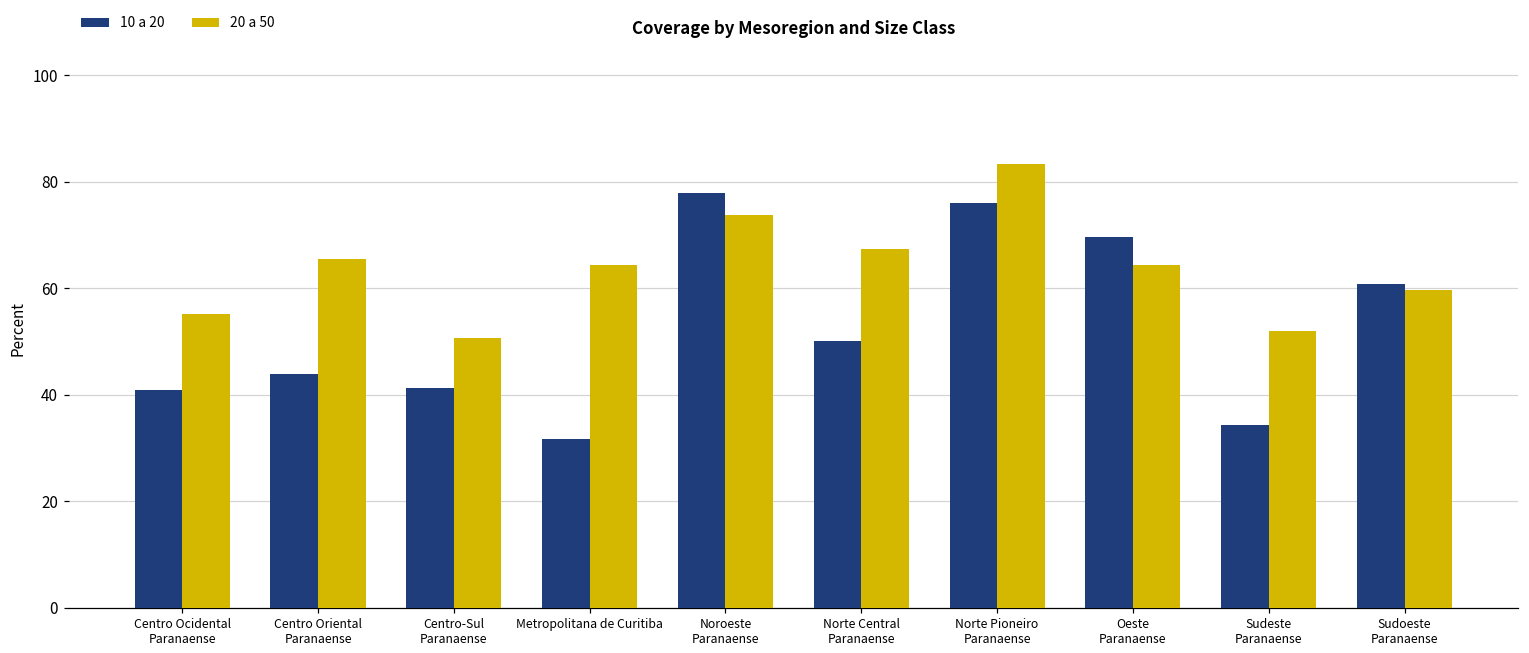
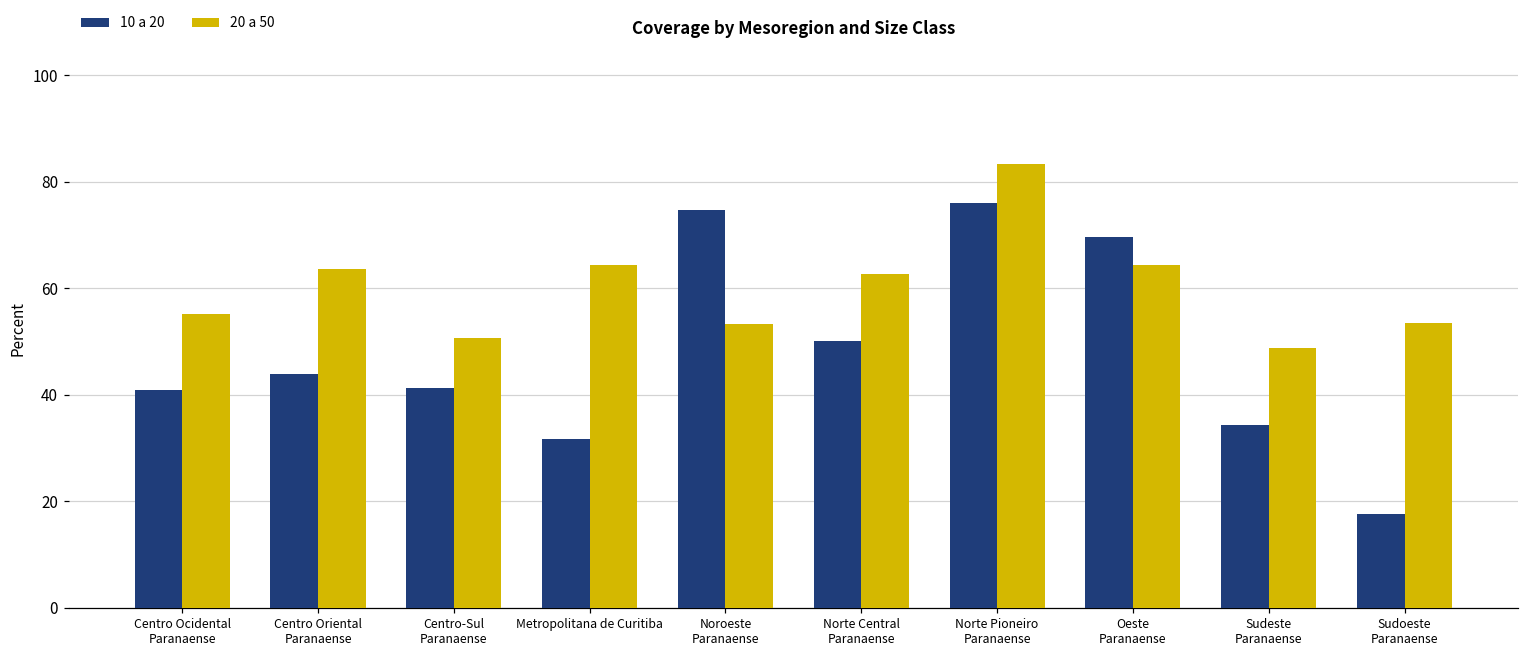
  {
    "10 a 20": {
      "Centro Ocidental Paranaense": 41,
      "Centro Oriental Paranaense": 44,
      "Centro-Sul Paranaense": 41,
      "Metropolitana de Curitiba": 32,
-     "Noroeste Paranaense": 78,
+     "Noroeste Paranaense": 75,
      "Norte Central Paranaense": 50,
      "Norte Pioneiro Paranaense": 76,
      "Oeste Paranaense": 70,
      "Sudeste Paranaense": 34,
-     "Sudoeste Paranaense": 61
+     "Sudoeste Paranaense": 18
    },
    "20 a 50": {
      "Centro Ocidental Paranaense": 55,
-     "Centro Oriental Paranaense": 65,
+     "Centro Oriental Paranaense": 64,
      "Centro-Sul Paranaense": 51,
      "Metropolitana de Curitiba": 64,
-     "Noroeste Paranaense": 74,
-     "Norte Central Paranaense": 67,
+     "Noroeste Paranaense": 53,
+     "Norte Central Paranaense": 63,
      "Norte Pioneiro Paranaense": 83,
      "Oeste Paranaense": 64,
-     "Sudeste Paranaense": 52,
-     "Sudoeste Paranaense": 60
+     "Sudeste Paranaense": 49,
+     "Sudoeste Paranaense": 53
    }
  }
